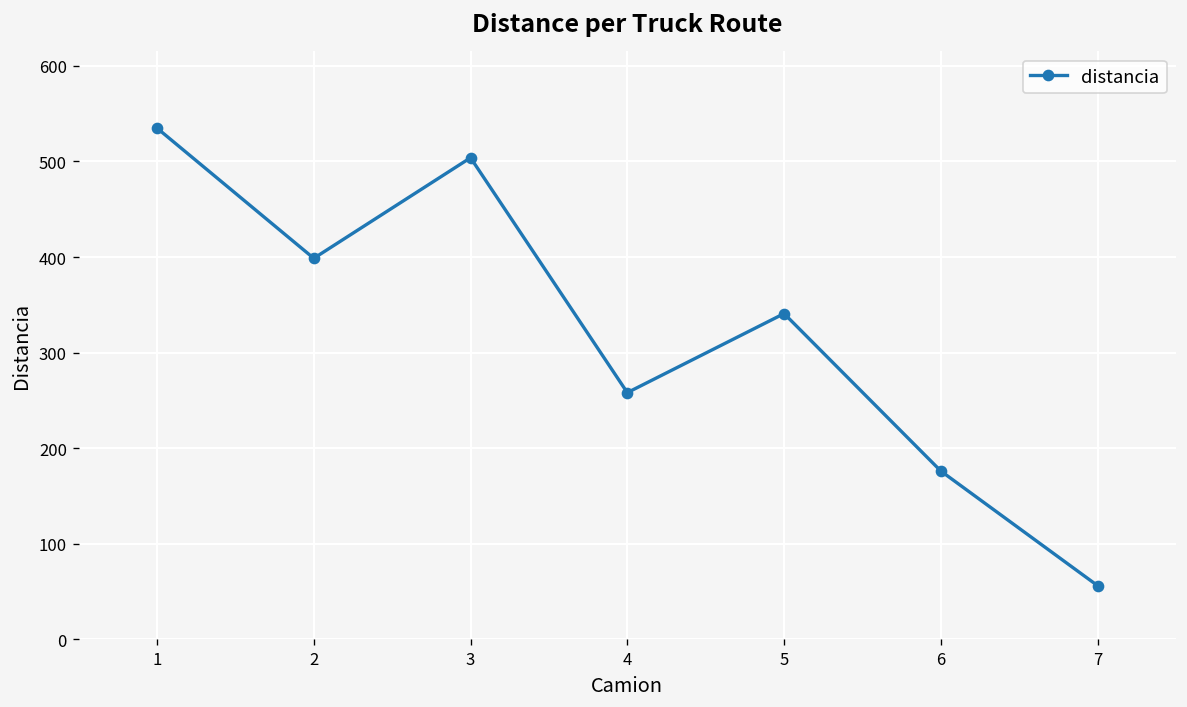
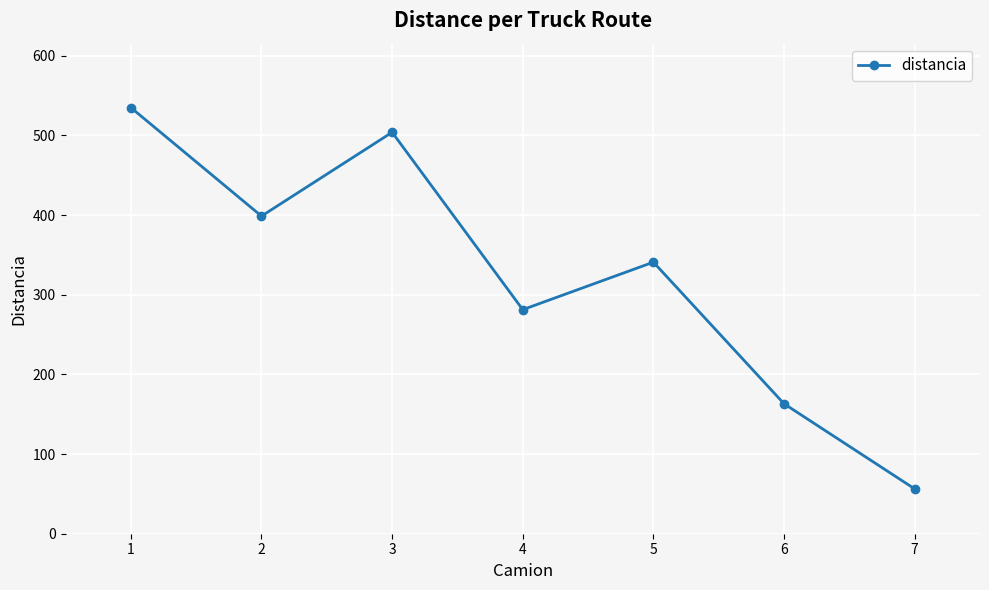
  {
    "1": 530,
    "2": 400,
    "3": 500,
-   "4": 260,
+   "4": 280,
    "5": 340,
-   "6": 180,
+   "6": 160,
    "7": 60
  }
